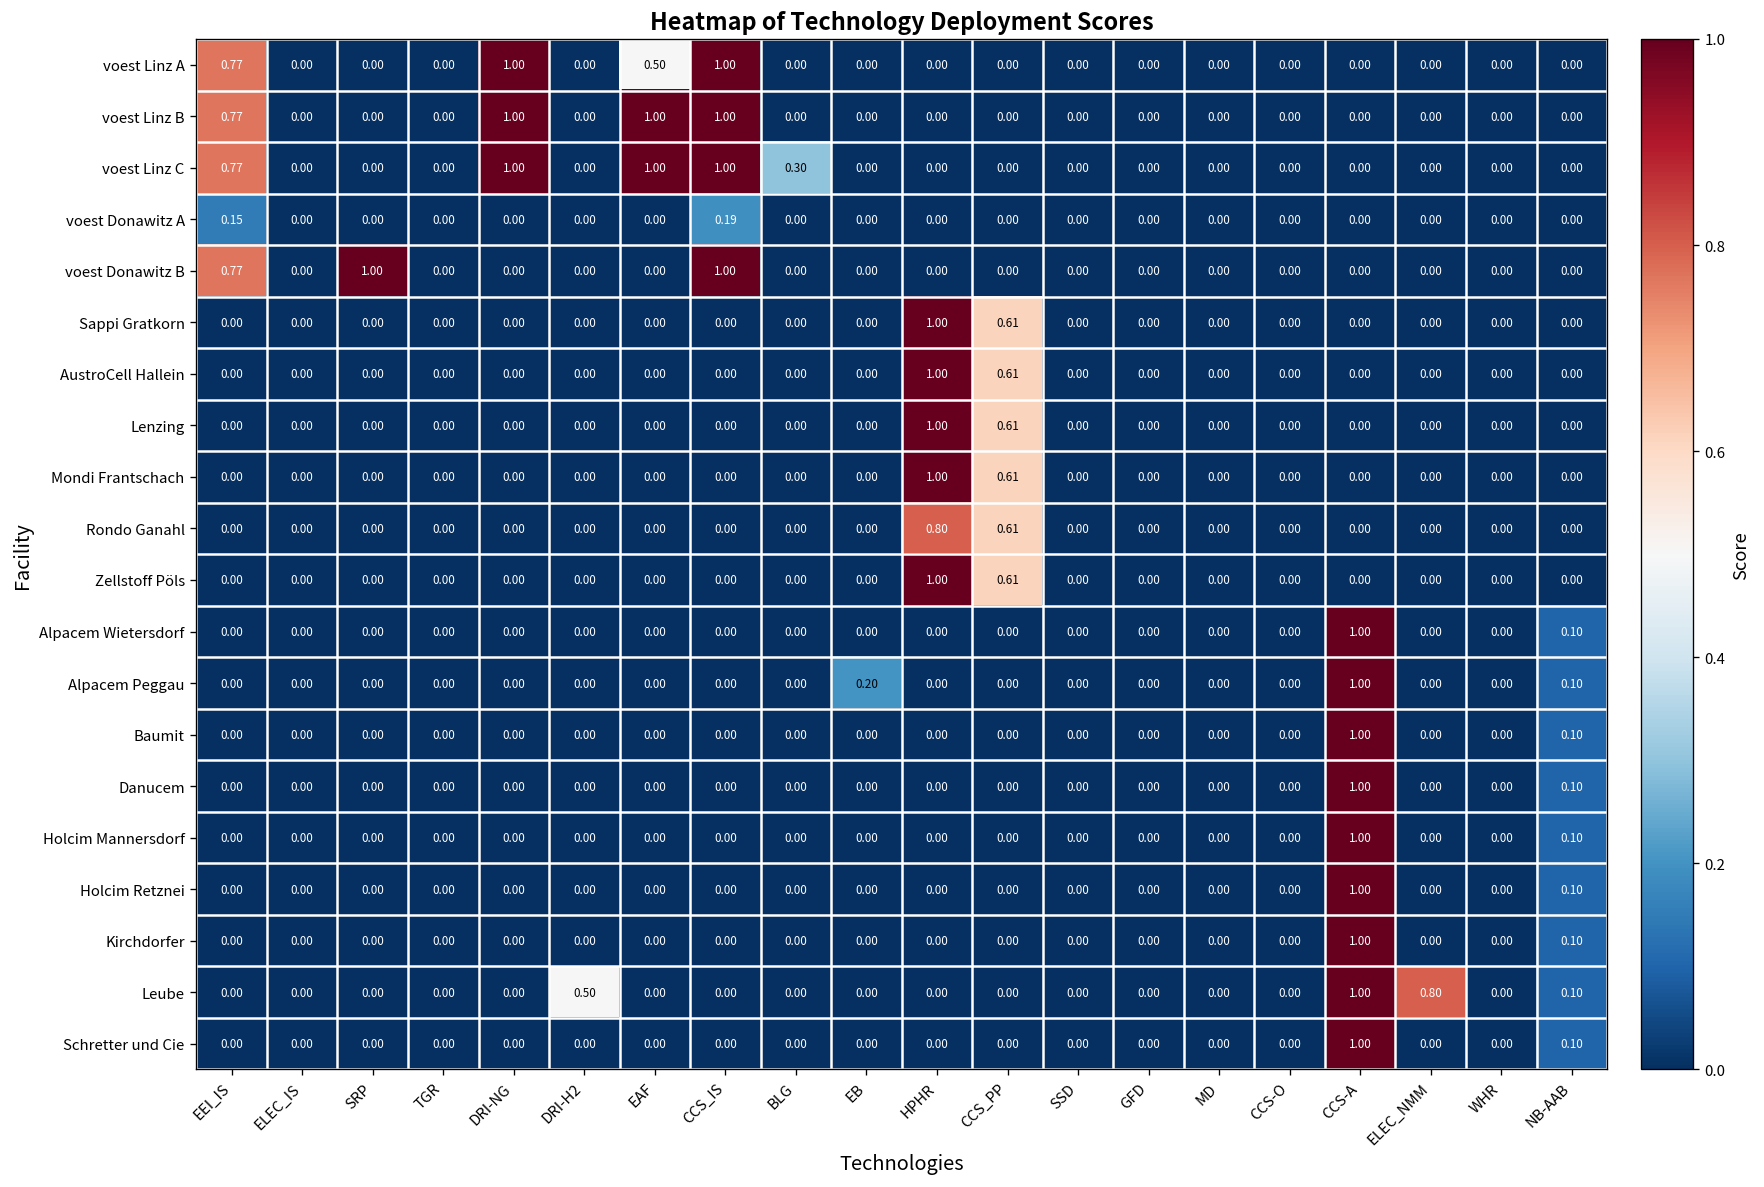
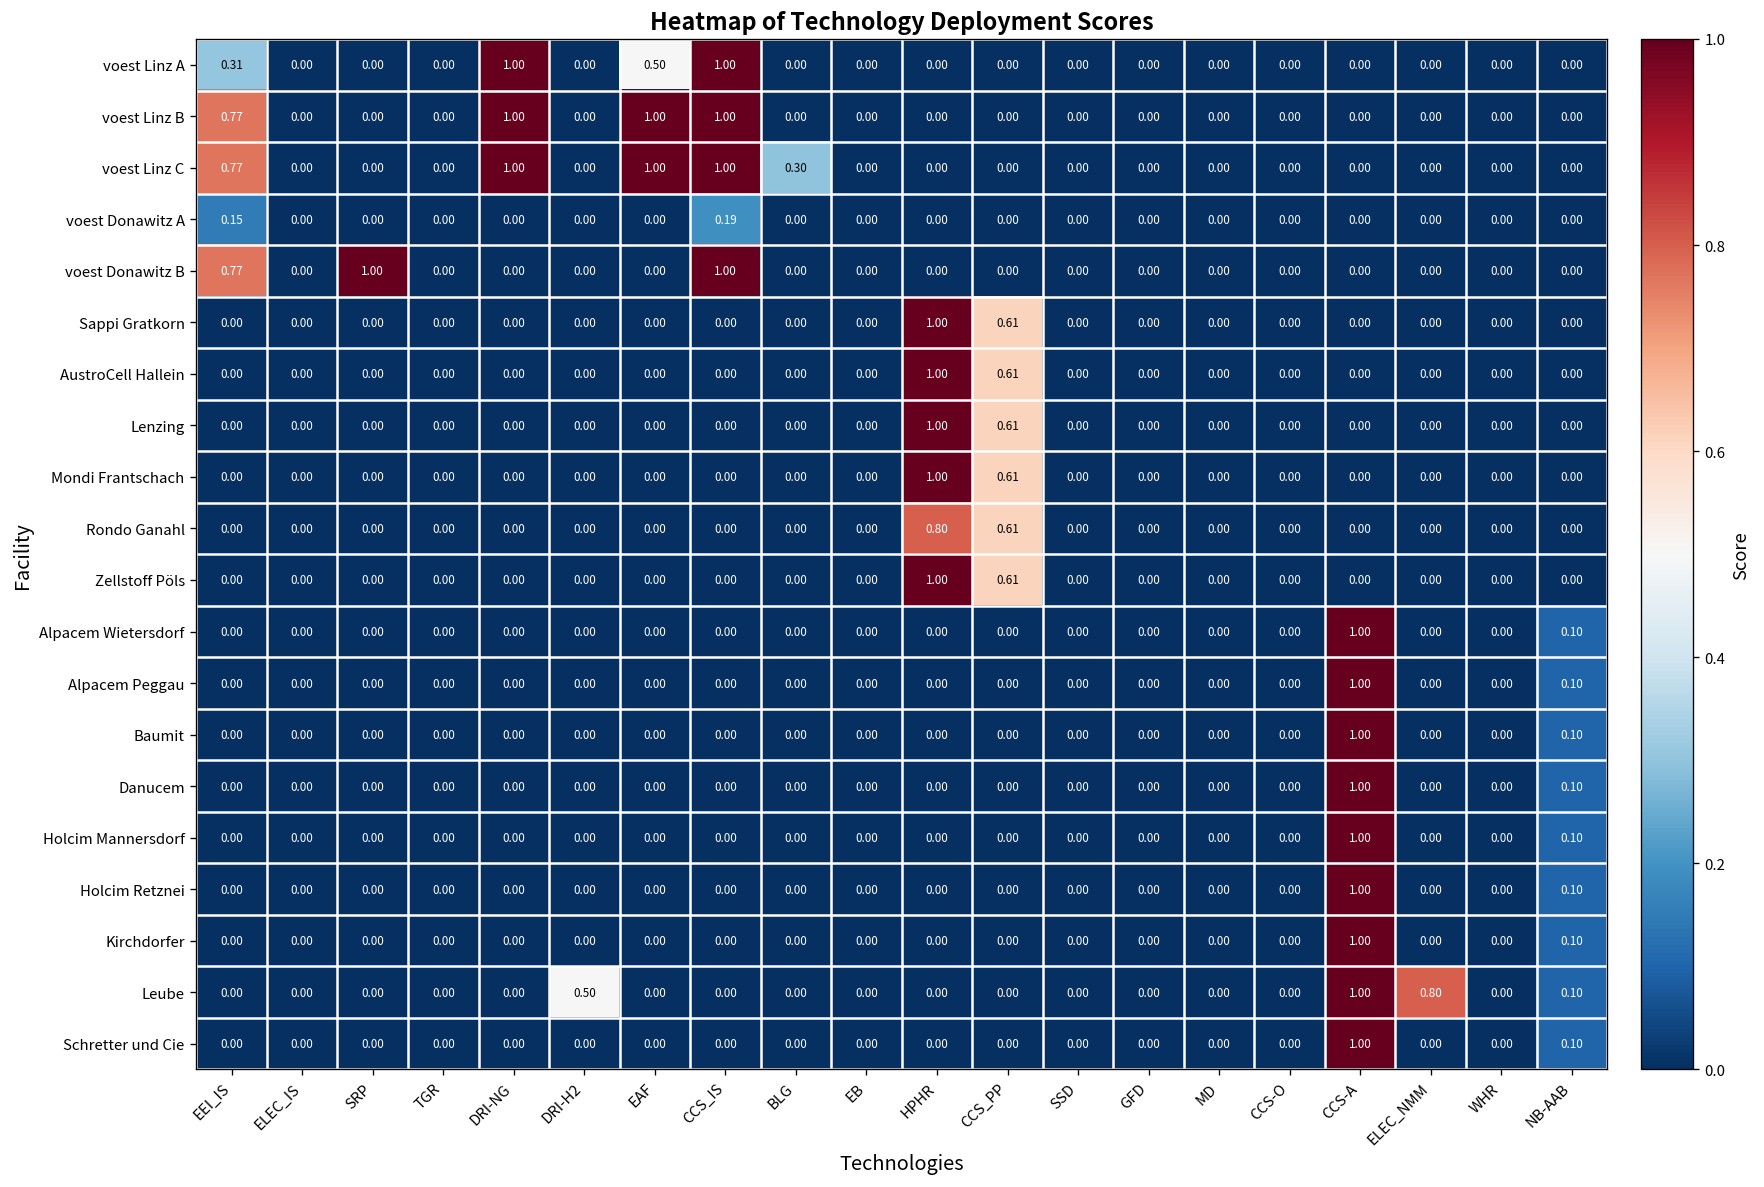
  {
    "voest Linz A": {
-     "EEI_IS": 0.77,
+     "EEI_IS": 0.31,
      "ELEC_IS": 0.00,
      "SRP": 0.00,
      "TGR": 0.00,
      "DRI-NG": 1.00,
      "DRI-H2": 0.00,
      "EAF": 0.50,
      "CCS_IS": 1.00,
      "BLG": 0.00,
      "EB": 0.00,
      "HPHR": 0.00,
      "CCS_PP": 0.00,
      "SSD": 0.00,
      "GFD": 0.00,
      "MD": 0.00,
      "CCS-O": 0.00,
      "CCS-A": 0.00,
      "ELEC_NMM": 0.00,
      "WHR": 0.00,
      "NB-AAB": 0.00
    },
    "Alpacem Peggau": {
      "EEI_IS": 0.00,
      "ELEC_IS": 0.00,
      "SRP": 0.00,
      "TGR": 0.00,
      "DRI-NG": 0.00,
      "DRI-H2": 0.00,
      "EAF": 0.00,
      "CCS_IS": 0.00,
      "BLG": 0.00,
-     "EB": 0.20,
+     "EB": 0.00,
      "HPHR": 0.00,
      "CCS_PP": 0.00,
      "SSD": 0.00,
      "GFD": 0.00,
      "MD": 0.00,
      "CCS-O": 0.00,
      "CCS-A": 1.00,
      "ELEC_NMM": 0.00,
      "WHR": 0.00,
      "NB-AAB": 0.10
    }
  }
